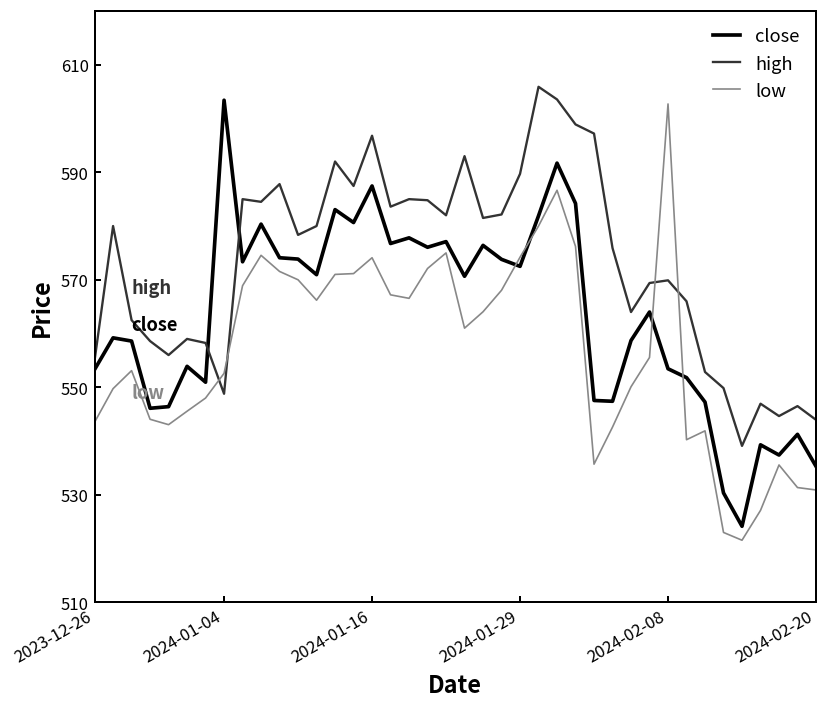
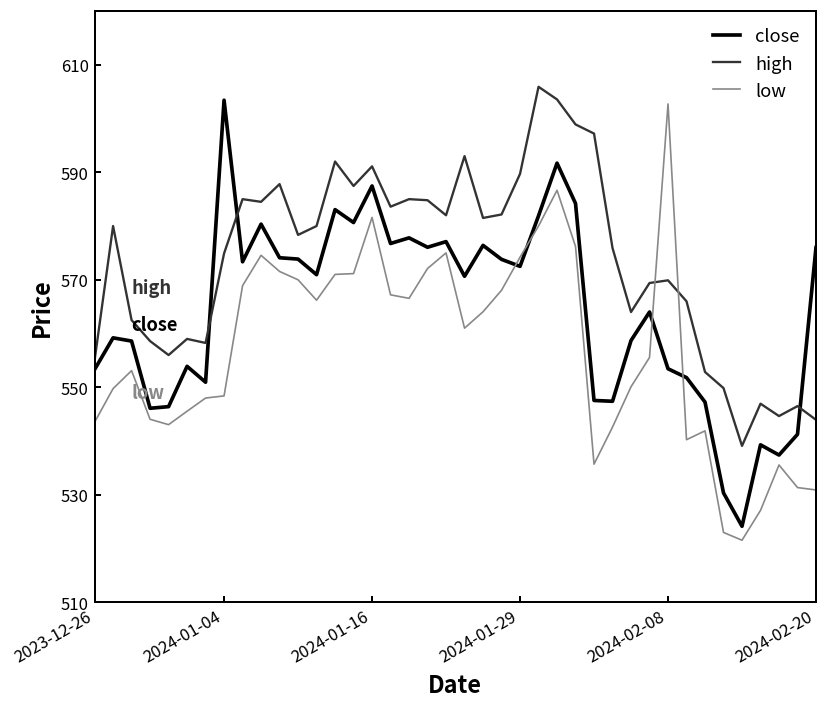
  {
    "close": {
      "2023-12-26": 553,
      "2024-01-04": 603,
      "2024-01-16": 587,
      "2024-01-29": 573,
      "2024-02-08": 553,
-     "2024-02-20": 535
+     "2024-02-20": 576
    },
    "high": {
      "2023-12-26": 555,
-     "2024-01-04": 549,
-     "2024-01-16": 597,
+     "2024-01-04": 575,
+     "2024-01-16": 591,
      "2024-01-29": 590,
      "2024-02-08": 570,
      "2024-02-20": 544
    },
    "low": {
      "2023-12-26": 544,
-     "2024-01-04": 553,
-     "2024-01-16": 574,
+     "2024-01-04": 548,
+     "2024-01-16": 582,
      "2024-01-29": 574,
      "2024-02-08": 603,
      "2024-02-20": 531
    }
  }
